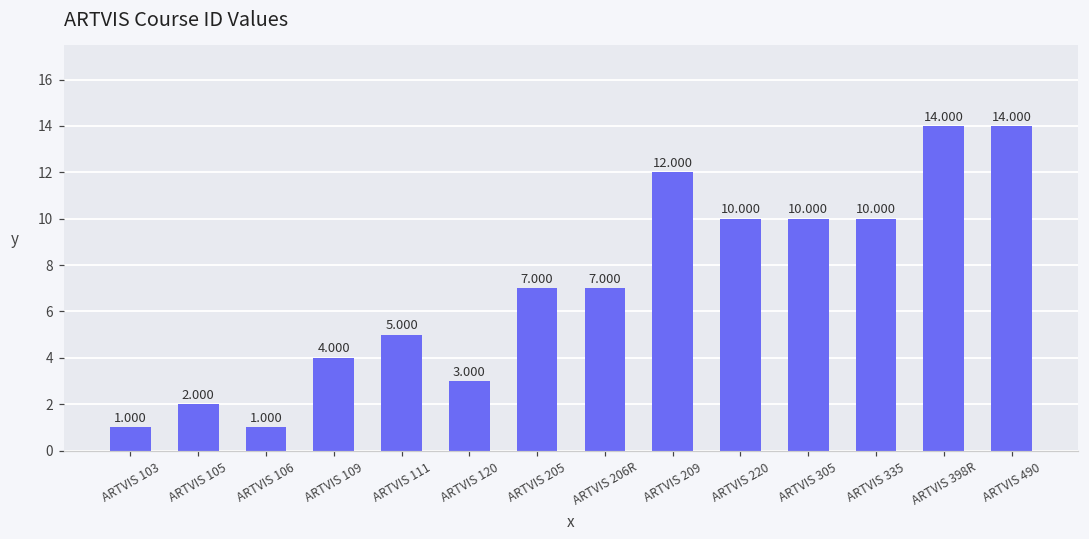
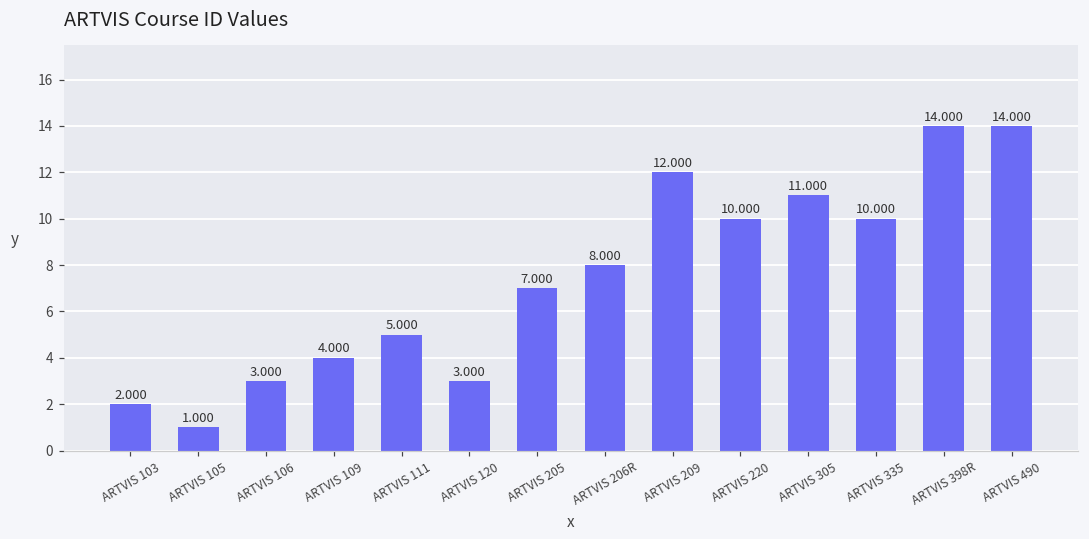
  {
-   "ARTVIS 103": 1.000,
-   "ARTVIS 105": 2.000,
-   "ARTVIS 106": 1.000,
+   "ARTVIS 103": 2.000,
+   "ARTVIS 105": 1.000,
+   "ARTVIS 106": 3.000,
    "ARTVIS 109": 4.000,
    "ARTVIS 111": 5.000,
    "ARTVIS 120": 3.000,
    "ARTVIS 205": 7.000,
-   "ARTVIS 206R": 7.000,
+   "ARTVIS 206R": 8.000,
    "ARTVIS 209": 12.000,
    "ARTVIS 220": 10.000,
-   "ARTVIS 305": 10.000,
+   "ARTVIS 305": 11.000,
    "ARTVIS 335": 10.000,
    "ARTVIS 398R": 14.000,
    "ARTVIS 490": 14.000
  }
